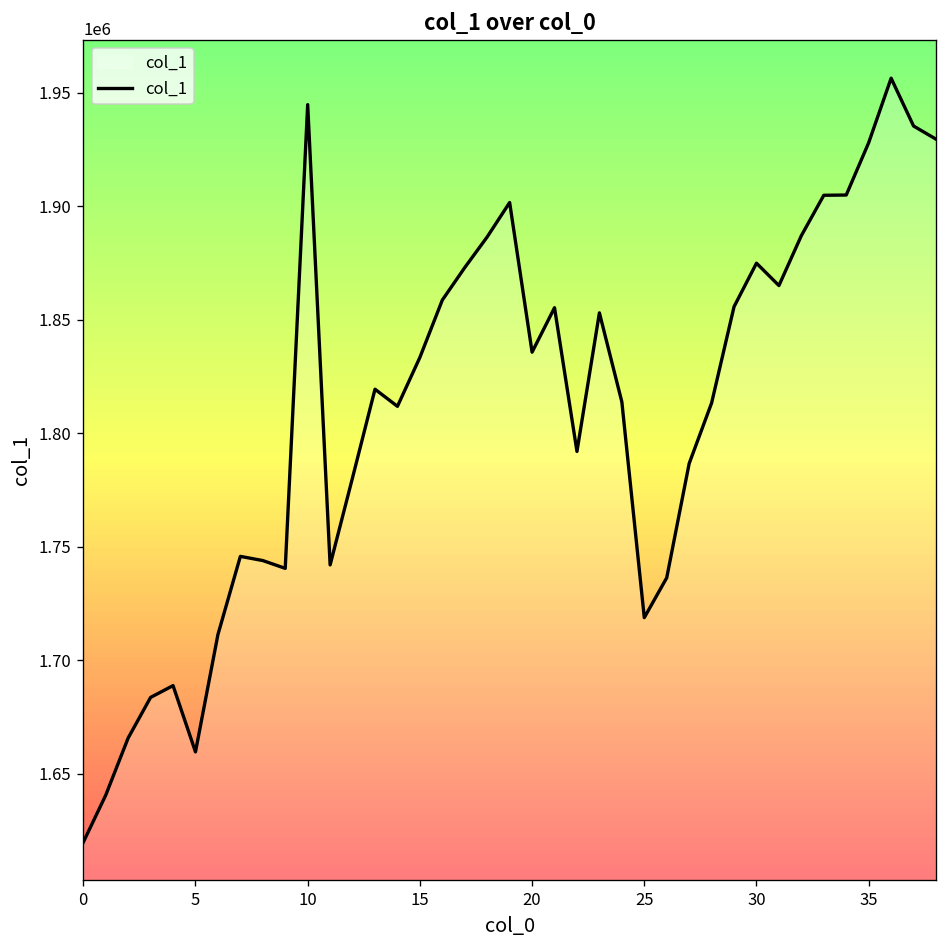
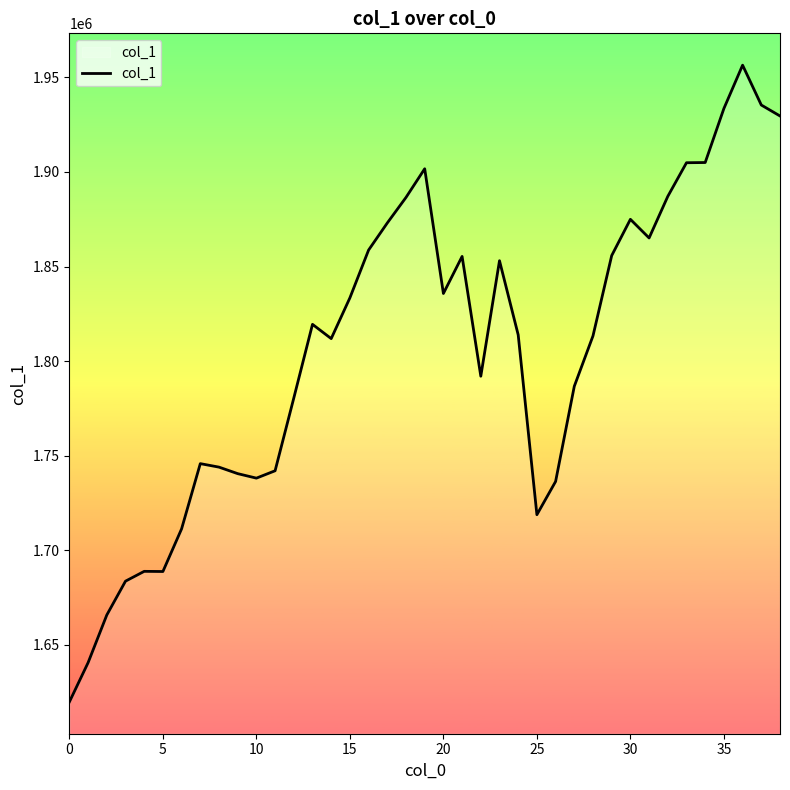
  {
    "0": 1620000,
-   "5": 1660000,
-   "10": 1945000,
+   "5": 1689000,
+   "10": 1738000,
    "15": 1833000,
    "20": 1836000,
    "25": 1719000,
    "30": 1875000,
-   "35": 1928000
+   "35": 1934000
  }
